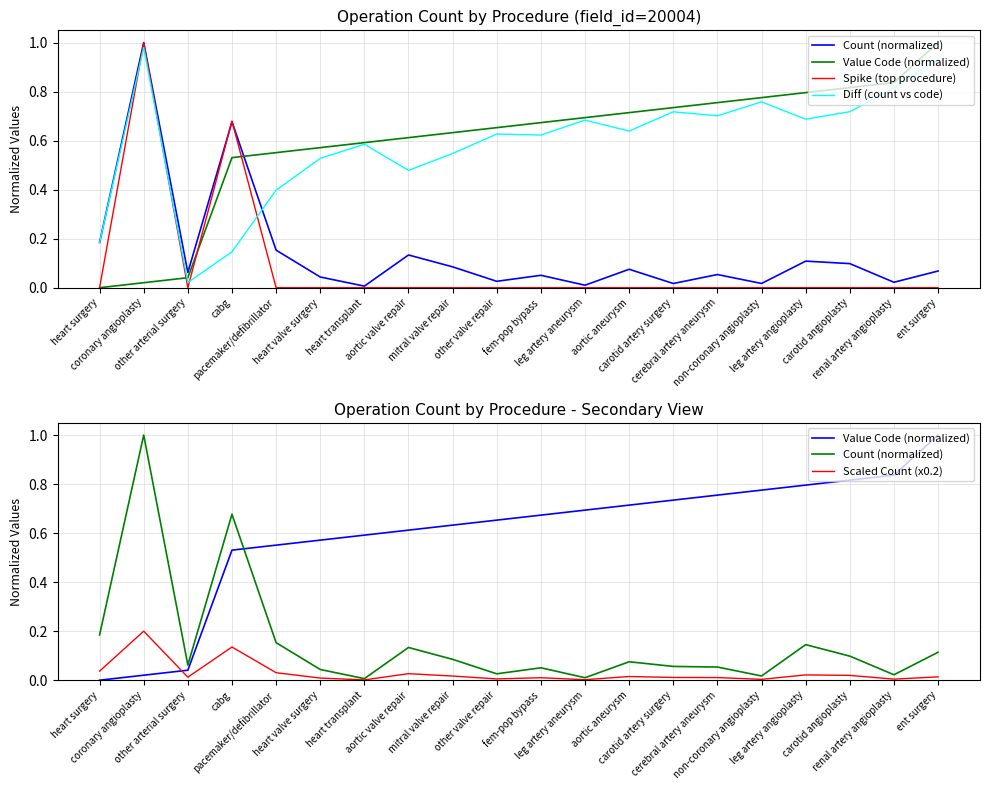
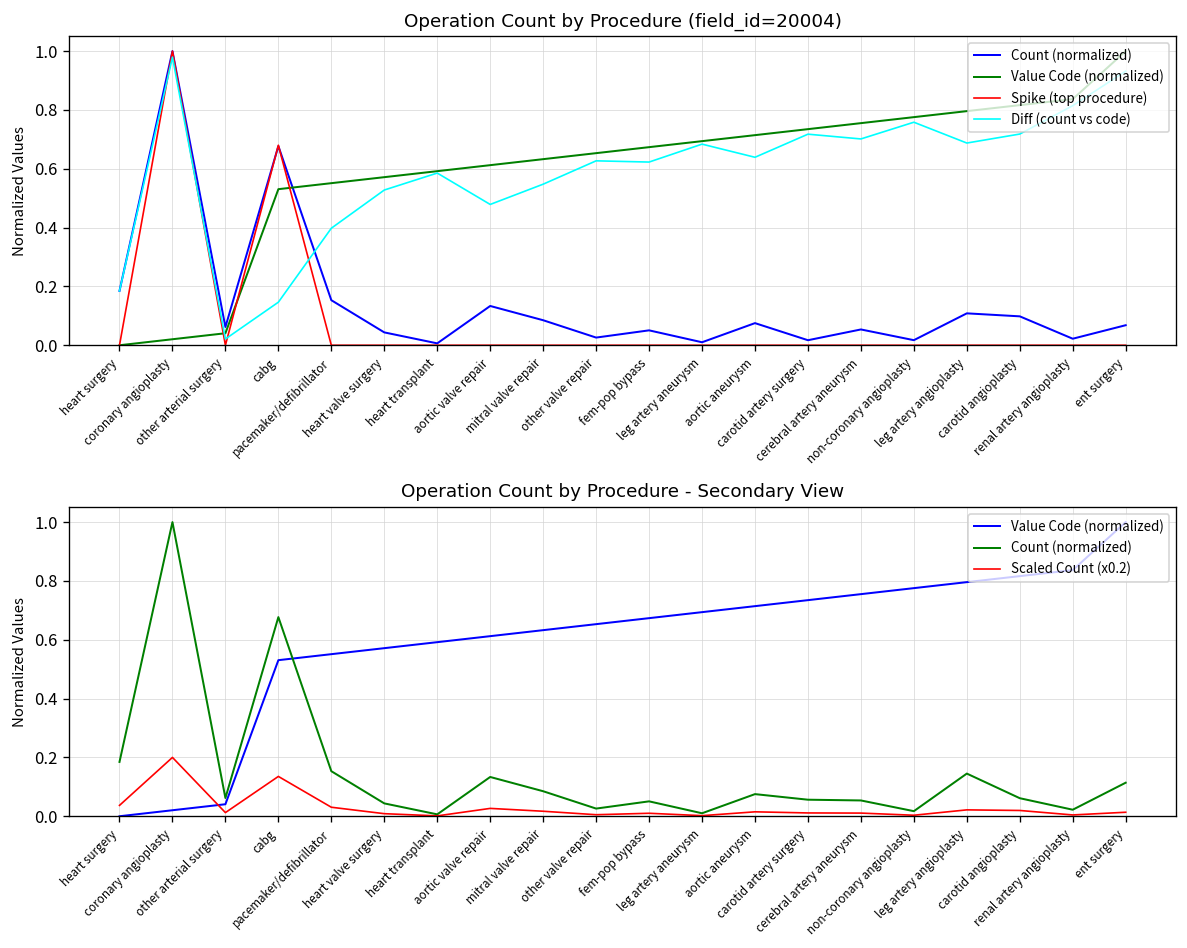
  {
    "Operation Count by Procedure (field_id=20004)": {
      "Spike (top procedure)": {
        "other arterial surgery": 0.00,
        "pacemaker/defibrillator": 0.00,
        "heart valve surgery": 0.00,
        "aortic valve repair": 0.00,
        "mitral valve repair": 0.00,
        "other valve repair": 0.00,
        "fem-pop bypass": 0.00,
        "aortic aneurysm": 0.00,
        "carotid artery surgery": 0.00,
        "cerebral artery aneurysm": 0.00,
        "non-coronary angioplasty": 0.00,
        "leg artery angioplasty": 0.00,
        "carotid angioplasty": 0.00,
        "renal artery angioplasty": 0.00,
        "ent surgery": 0.00
      },
      "Diff (count vs code)": {
        "coronary angioplasty": 0.98,
        "other arterial surgery": 0.02,
        "cabg": 0.15,
        "pacemaker/defibrillator": 0.40,
        "heart valve surgery": 0.53,
        "aortic valve repair": 0.48,
        "mitral valve repair": 0.55,
        "other valve repair": 0.63,
        "fem-pop bypass": 0.62,
        "aortic aneurysm": 0.64,
        "carotid artery surgery": 0.72,
        "cerebral artery aneurysm": 0.70,
        "non-coronary angioplasty": 0.76,
        "leg artery angioplasty": 0.69,
        "carotid angioplasty": 0.72
      }
    },
    "Operation Count by Procedure - Secondary View": {
      "Value Code (normalized)": {
        "heart surgery": 0.00,
        "coronary angioplasty": 0.02,
        "other arterial surgery": 0.04,
        "cabg": 0.53,
        "pacemaker/defibrillator": 0.55,
        "heart valve surgery": 0.57,
        "heart transplant": 0.59,
        "aortic valve repair": 0.61,
        "mitral valve repair": 0.63,
        "other valve repair": 0.65,
        "fem-pop bypass": 0.67,
        "leg artery aneurysm": 0.69,
        "aortic aneurysm": 0.71,
        "carotid artery surgery": 0.73,
        "cerebral artery aneurysm": 0.76,
        "non-coronary angioplasty": 0.78,
        "leg artery angioplasty": 0.80
      },
      "Count (normalized)": {
        "heart surgery": 0.18,
        "coronary angioplasty": 1.00,
        "other arterial surgery": 0.06,
        "cabg": 0.68,
        "pacemaker/defibrillator": 0.15,
        "heart valve surgery": 0.04,
        "aortic valve repair": 0.13,
        "mitral valve repair": 0.09,
        "other valve repair": 0.03,
        "fem-pop bypass": 0.05,
        "aortic aneurysm": 0.08,
        "carotid artery surgery": 0.06,
        "cerebral artery aneurysm": 0.05,
        "non-coronary angioplasty": 0.02,
        "leg artery angioplasty": 0.15,
-       "carotid angioplasty": 0.10,
+       "carotid angioplasty": 0.06,
        "renal artery angioplasty": 0.02,
        "ent surgery": 0.11
      },
      "Scaled Count (x0.2)": {
        "heart surgery": 0.04,
        "coronary angioplasty": 0.20,
        "other arterial surgery": 0.01,
        "cabg": 0.14,
        "pacemaker/defibrillator": 0.03,
        "heart valve surgery": 0.01,
        "aortic valve repair": 0.03,
        "mitral valve repair": 0.02,
        "other valve repair": 0.01,
        "fem-pop bypass": 0.01,
        "aortic aneurysm": 0.02,
        "carotid artery surgery": 0.01,
        "cerebral artery aneurysm": 0.01,
        "non-coronary angioplasty": 0.00,
        "leg artery angioplasty": 0.02,
        "carotid angioplasty": 0.02,
        "renal artery angioplasty": 0.00,
        "ent surgery": 0.01
      }
    }
  }
